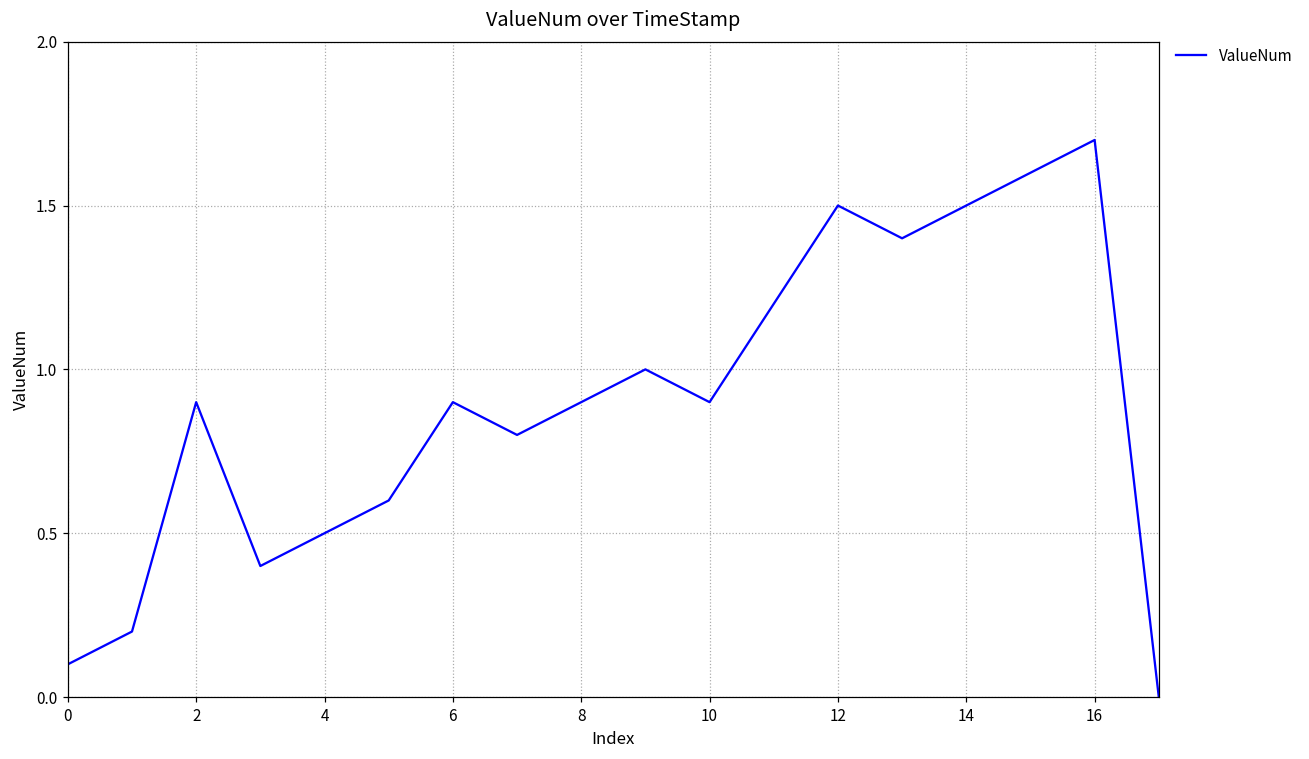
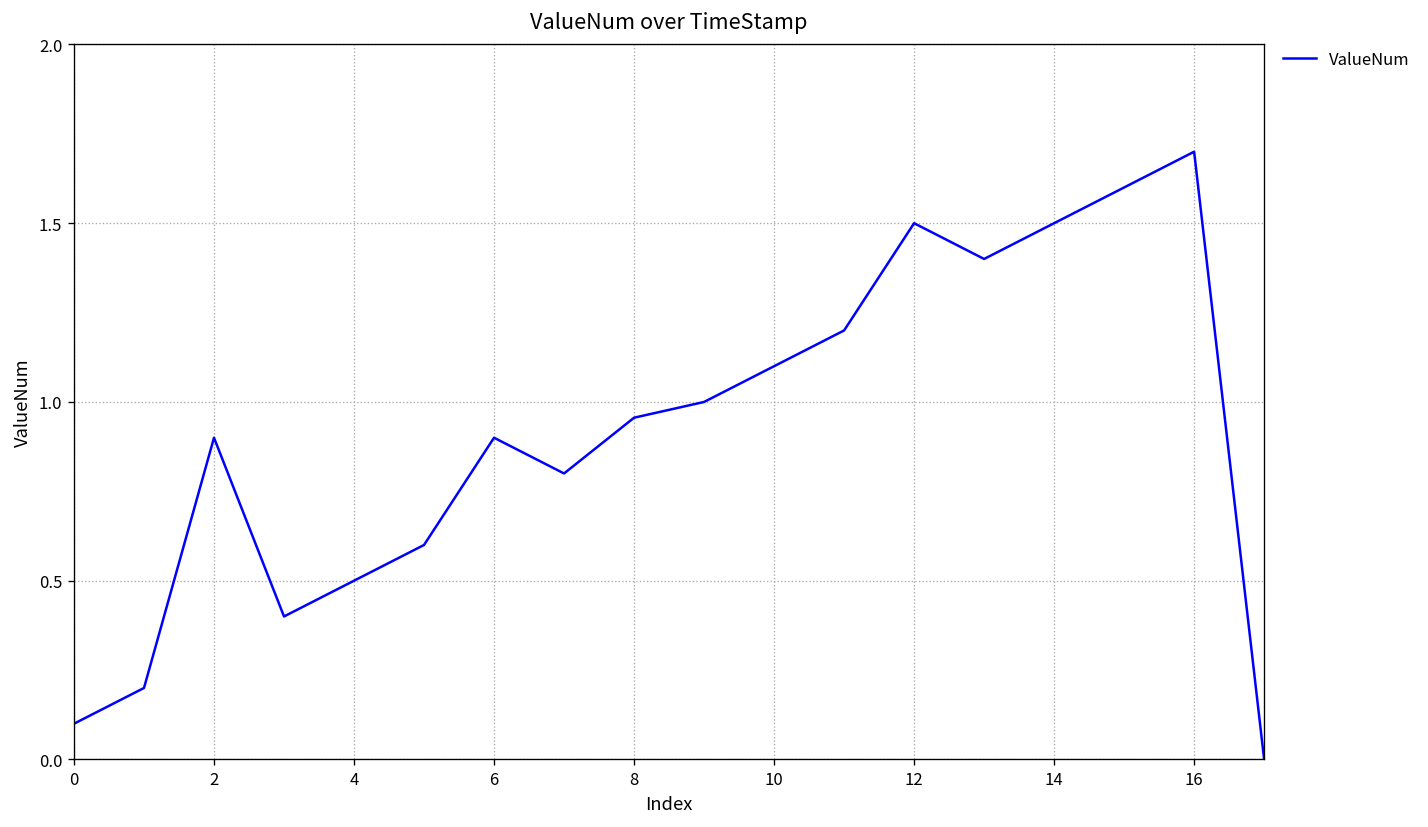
  {
    "0": 0.10,
    "2": 0.90,
    "4": 0.50,
    "6": 0.90,
-   "8": 0.90,
-   "10": 0.9,
+   "8": 0.96,
+   "10": 1.1,
    "12": 1.50,
    "14": 1.50,
    "16": 1.70
  }
